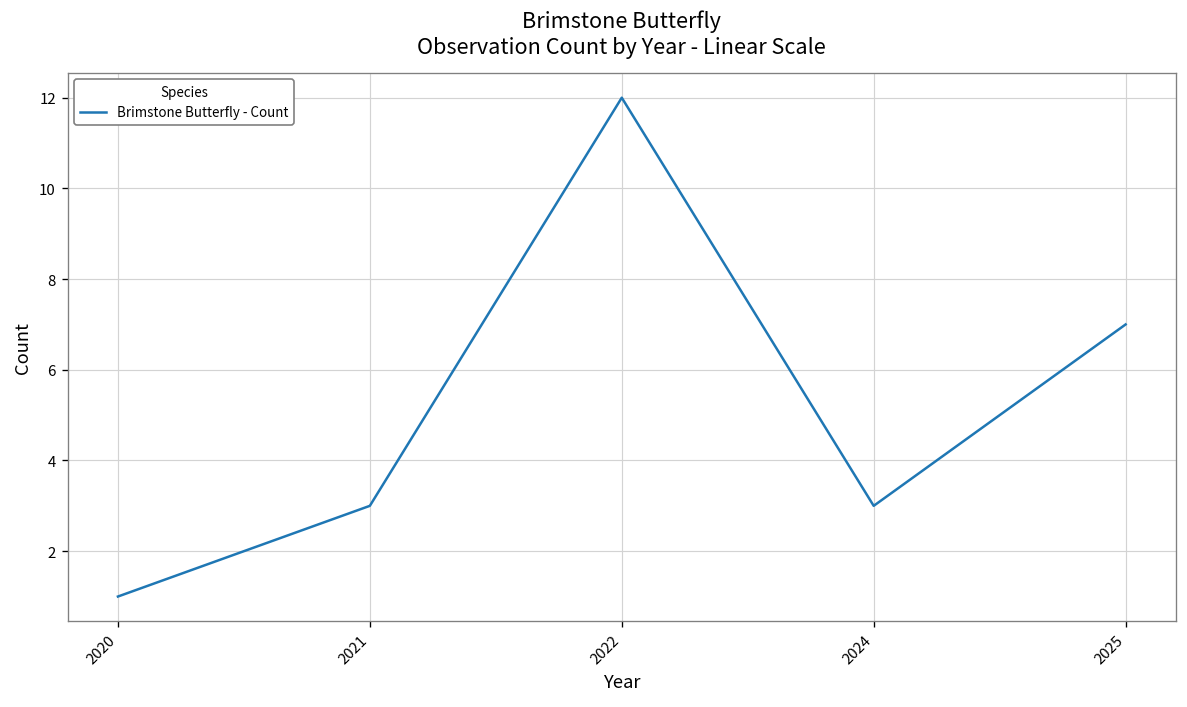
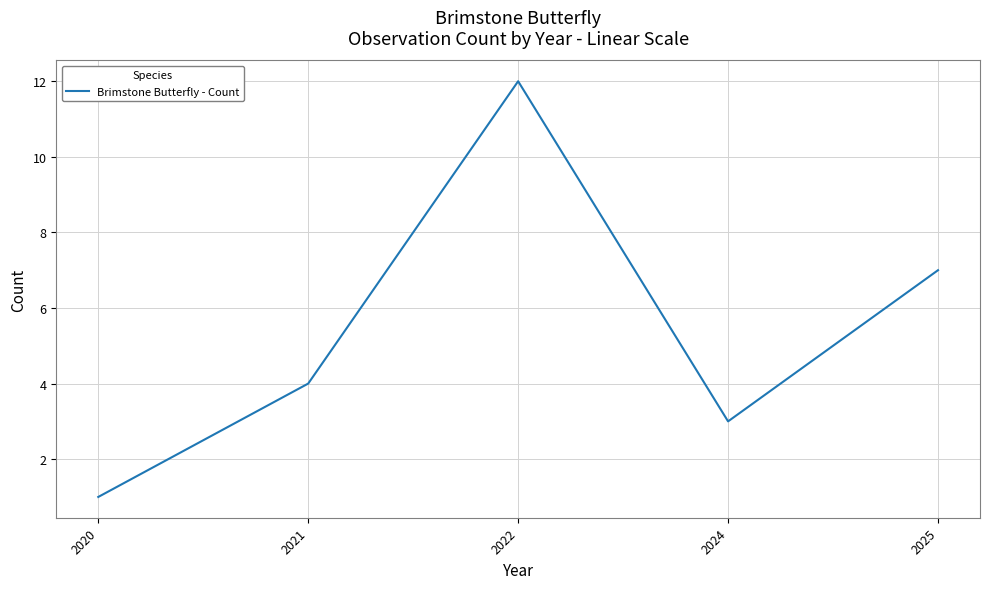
  {
    "2020": 1,
-   "2021": 3,
+   "2021": 4,
    "2022": 12,
    "2024": 3,
    "2025": 7
  }
